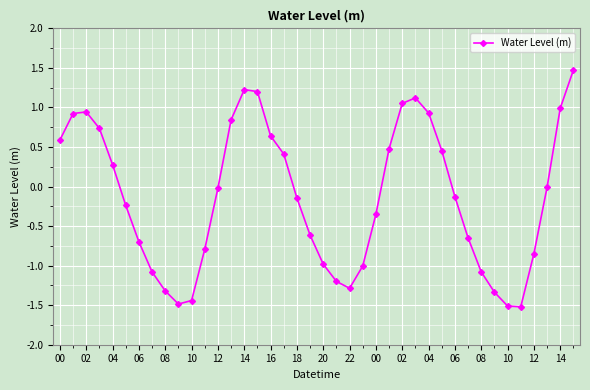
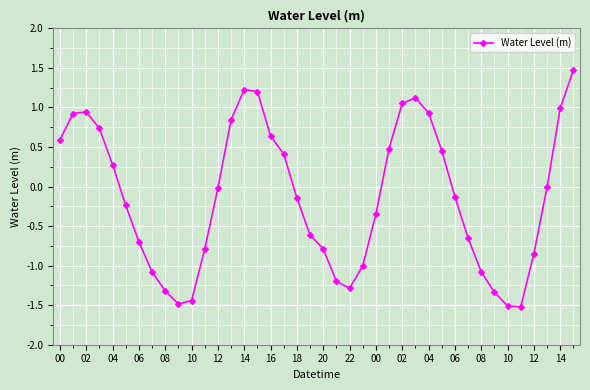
  {
    "16": 0.6,
    "18": -0.1,
-   "20": -1.0,
+   "20": -0.8,
    "22": -1.3
  }
